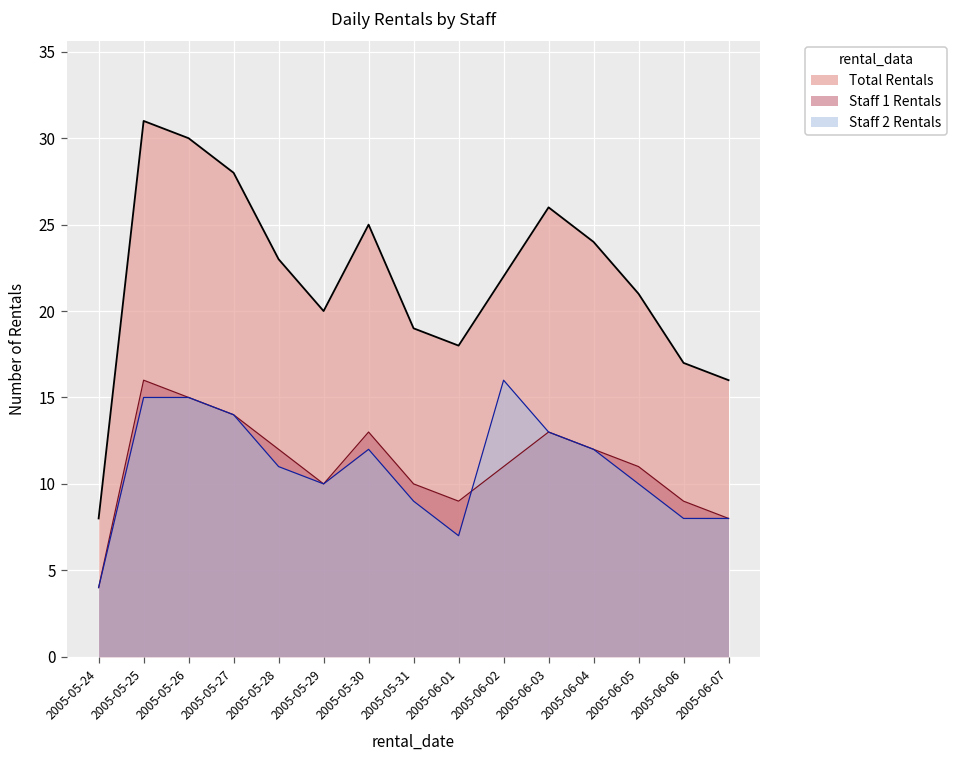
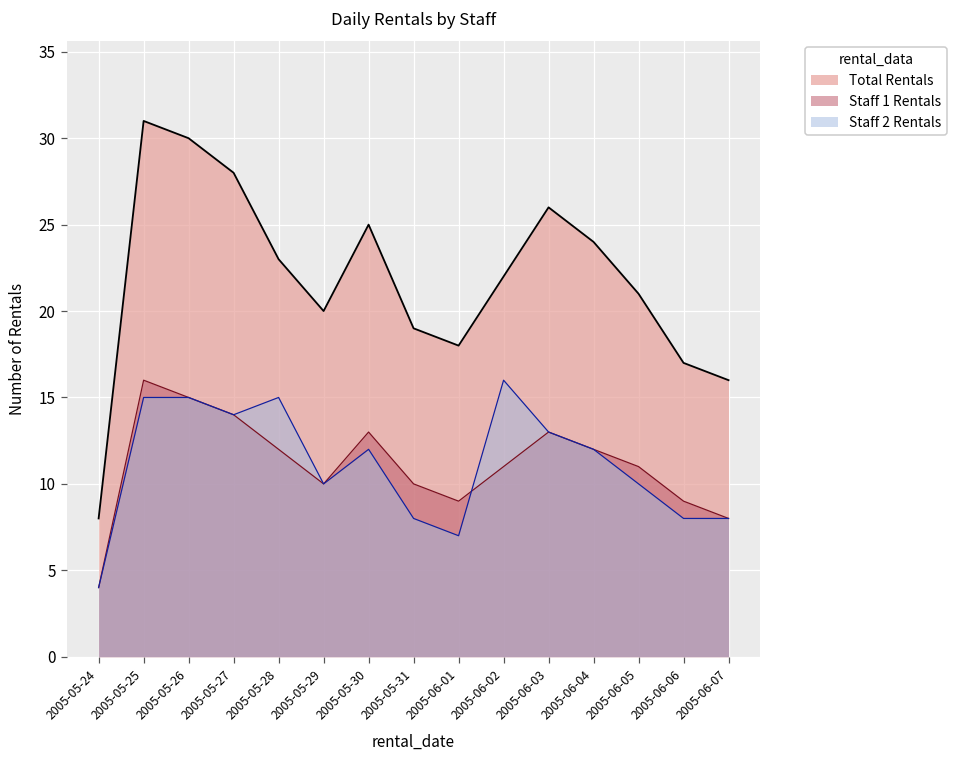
  {
    "Staff 2 Rentals": {
      "2005-05-25": 15,
-     "2005-05-28": 11,
+     "2005-05-28": 15,
      "2005-05-30": 12,
-     "2005-05-31": 9,
+     "2005-05-31": 8,
      "2005-06-01": 7,
      "2005-06-02": 16,
      "2005-06-05": 10,
      "2005-06-06": 8
    }
  }
